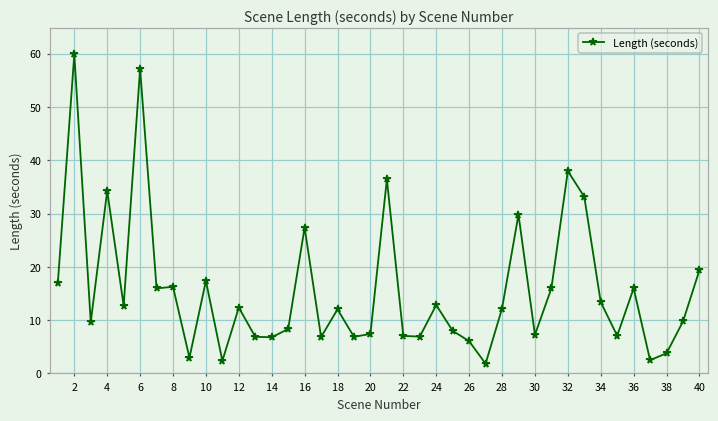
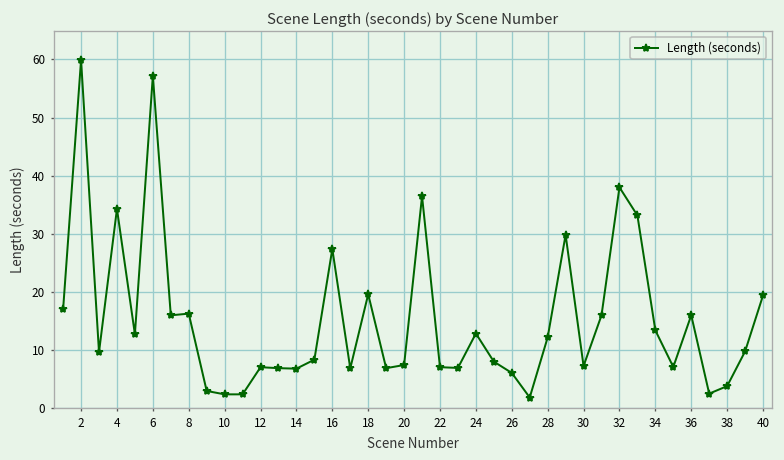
  {
    "2": 60,
    "4": 34,
    "6": 57,
    "8": 16,
-   "10": 17,
-   "12": 12,
+   "10": 2,
+   "12": 7,
    "14": 7,
    "16": 27,
-   "18": 12,
+   "18": 20,
    "20": 7,
    "22": 7,
    "24": 13,
    "26": 6,
    "28": 12,
    "30": 7,
    "32": 38,
    "34": 13,
    "36": 16,
    "38": 4,
    "40": 19
  }
